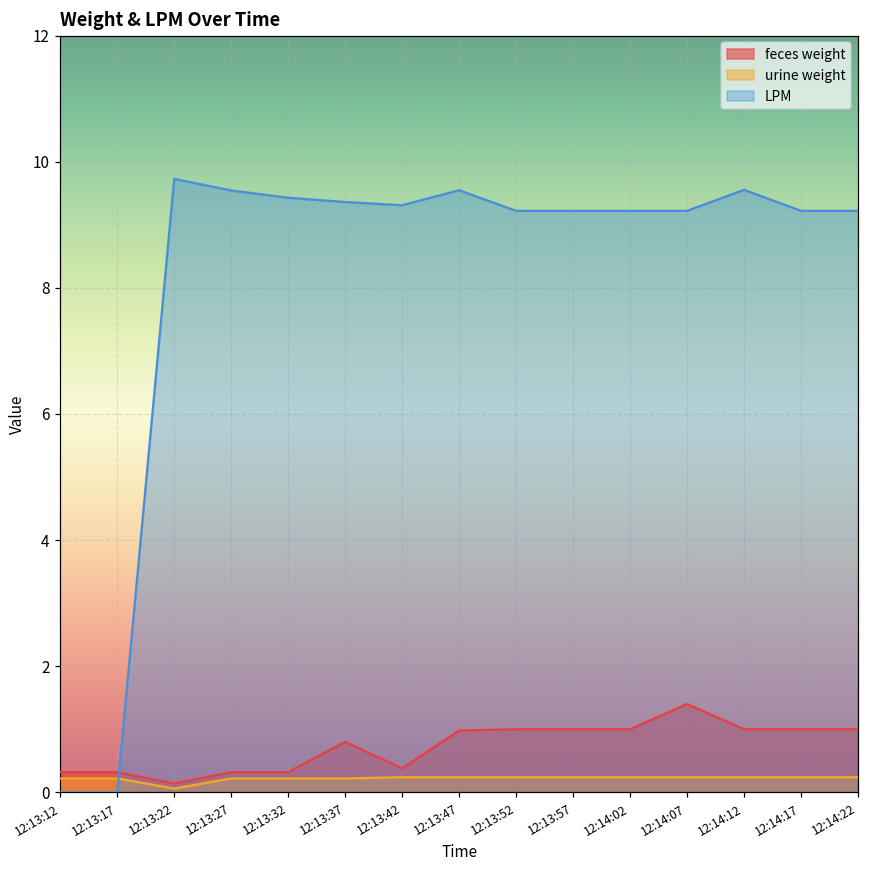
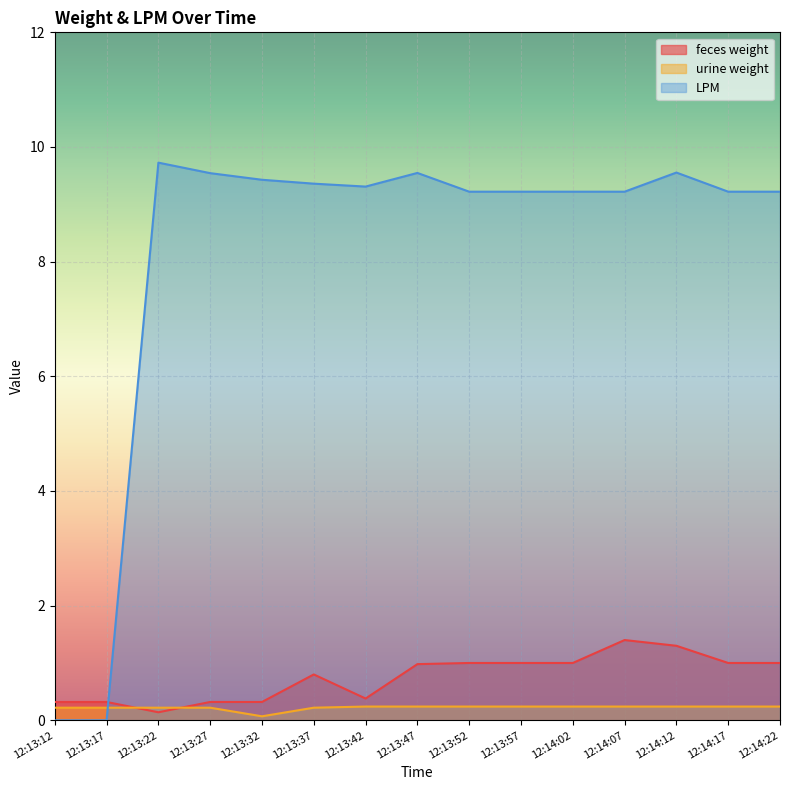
  {
    "feces weight": {
      "12:13:12": 0.3,
      "12:13:17": 0.3,
      "12:13:22": 0.1,
      "12:13:27": 0.3,
      "12:13:32": 0.3,
      "12:13:37": 0.8,
      "12:13:42": 0.4,
      "12:13:47": 1.0,
      "12:13:52": 1.0,
      "12:13:57": 1.0,
      "12:14:02": 1.0,
      "12:14:07": 1.4,
-     "12:14:12": 1.0,
+     "12:14:12": 1.3,
      "12:14:17": 1.0,
      "12:14:22": 1.0
    },
    "urine weight": {
      "12:13:12": 0.2,
      "12:13:17": 0.2,
-     "12:13:22": 0.1,
+     "12:13:22": 0.2,
      "12:13:27": 0.2,
-     "12:13:32": 0.2,
+     "12:13:32": 0.1,
      "12:13:37": 0.2,
      "12:13:42": 0.2,
      "12:13:47": 0.2,
      "12:13:52": 0.2,
      "12:13:57": 0.2,
      "12:14:02": 0.2,
      "12:14:07": 0.2,
      "12:14:12": 0.2,
      "12:14:17": 0.2,
      "12:14:22": 0.2
    },
    "LPM": {
      "12:13:12": 0.0,
      "12:13:17": 0.0,
      "12:13:22": 9.7,
      "12:13:27": 9.5,
      "12:13:32": 9.4,
      "12:13:37": 9.4,
      "12:13:42": 9.3,
      "12:13:47": 9.5,
      "12:13:52": 9.2,
      "12:13:57": 9.2,
      "12:14:02": 9.2,
      "12:14:07": 9.2,
      "12:14:12": 9.6,
      "12:14:17": 9.2,
      "12:14:22": 9.2
    }
  }
